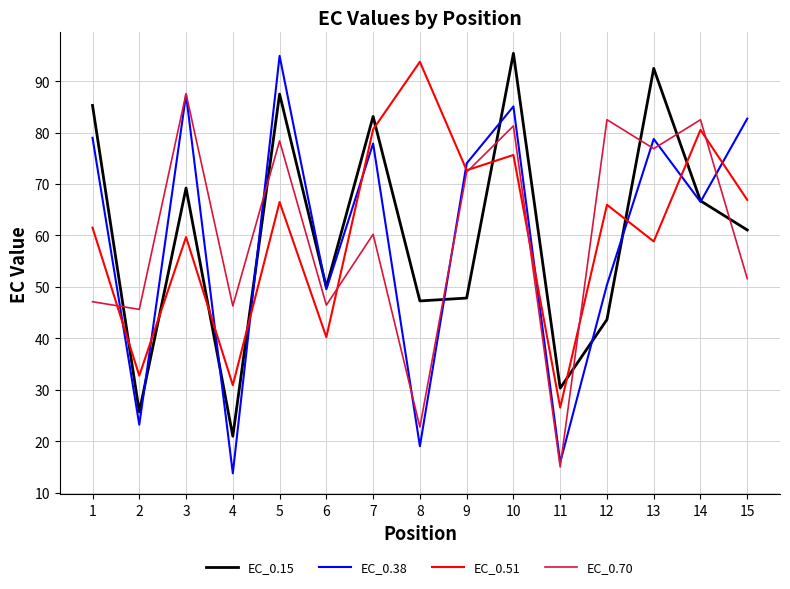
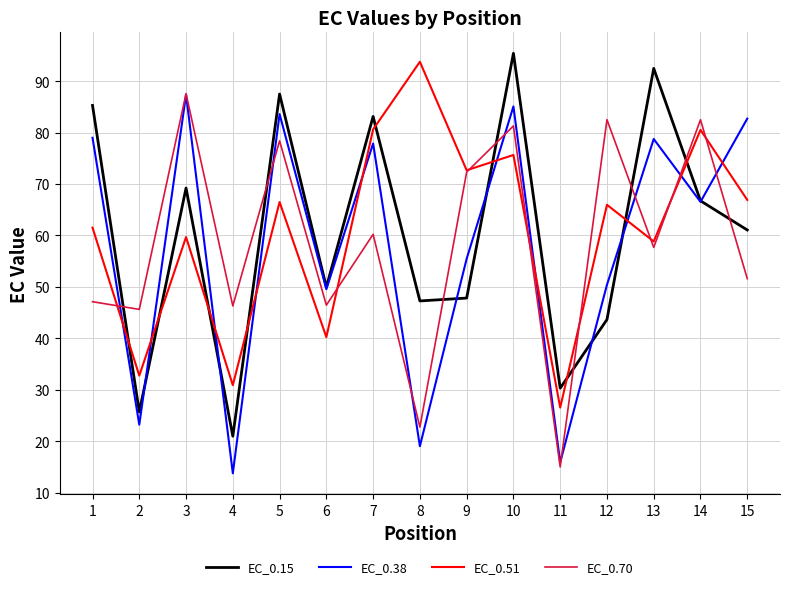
  {
    "EC_0.15": {
      "1": 85,
      "2": 26,
      "3": 69,
      "4": 21,
      "5": 87,
      "7": 83,
      "8": 47,
      "9": 48,
      "10": 95,
      "11": 30,
      "12": 44,
      "13": 92,
      "15": 61
    },
    "EC_0.38": {
      "1": 79,
      "2": 23,
      "4": 14,
-     "5": 95,
+     "5": 84,
      "7": 78,
      "8": 19,
-     "9": 74,
+     "9": 55,
      "10": 85,
      "11": 16,
      "12": 50,
      "13": 79,
      "15": 83
    },
    "EC_0.51": {
      "1": 62,
      "2": 33,
      "3": 60,
      "4": 31,
      "5": 66,
      "6": 40,
      "7": 81,
      "8": 94,
      "10": 76,
      "11": 27,
      "12": 66,
      "13": 59,
      "14": 81,
      "15": 67
    },
    "EC_0.70": {
      "1": 47,
      "2": 46,
      "4": 46,
      "5": 78,
      "6": 46,
      "7": 60,
      "8": 23,
      "10": 81,
      "11": 15,
      "12": 82,
-     "13": 77,
+     "13": 58,
      "14": 82,
      "15": 52
    }
  }
